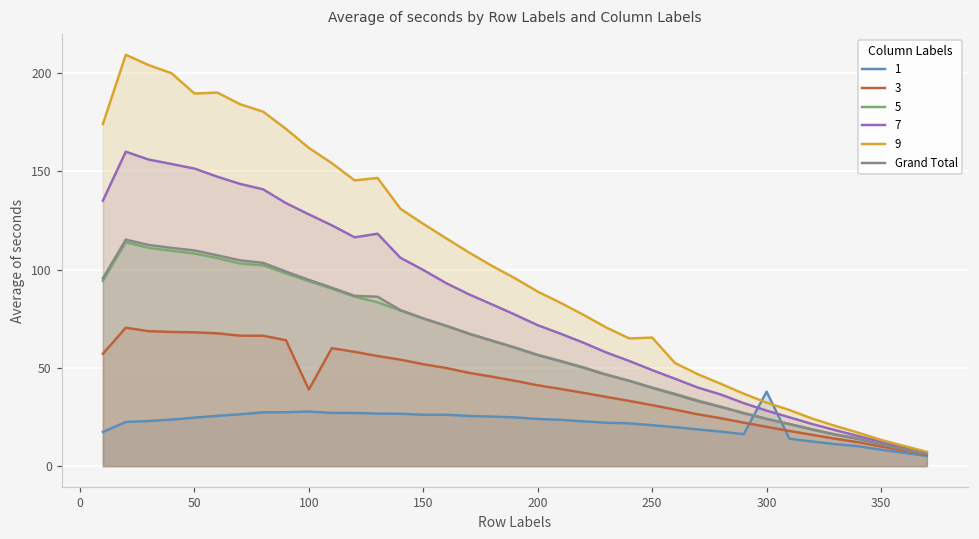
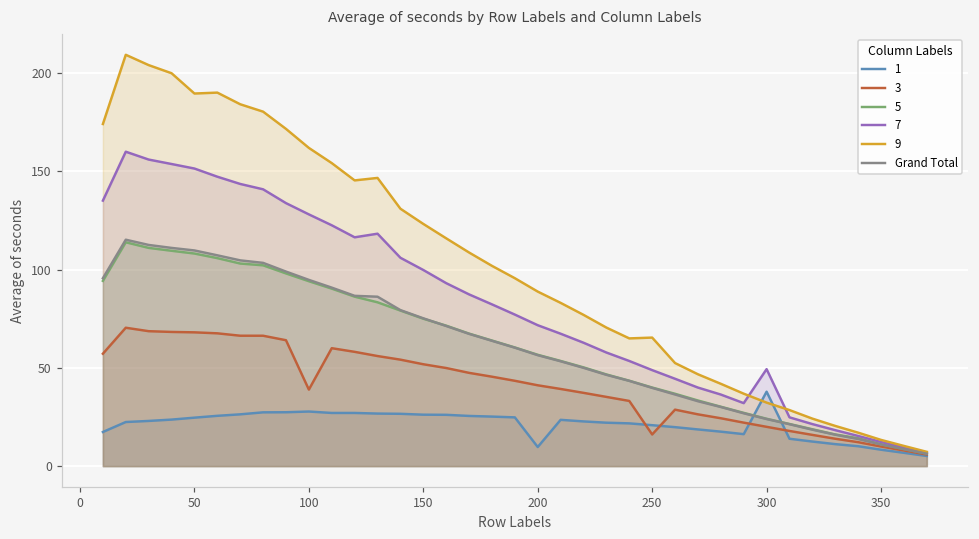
  {
    "1": {
      "50": 25,
      "100": 28,
      "150": 26,
-     "200": 24,
+     "200": 10,
      "250": 21,
      "300": 38,
      "350": 8
    },
    "3": {
      "50": 68,
      "100": 39,
      "150": 52,
      "200": 41,
-     "250": 31,
+     "250": 16,
      "300": 20
    },
    "7": {
      "50": 151,
      "100": 128,
      "150": 100,
      "200": 72,
      "250": 49,
-     "300": 28
+     "300": 49
    },
    "9": {
      "50": 190,
      "100": 162,
      "150": 123,
      "200": 89,
      "250": 65,
      "300": 32
    }
  }
